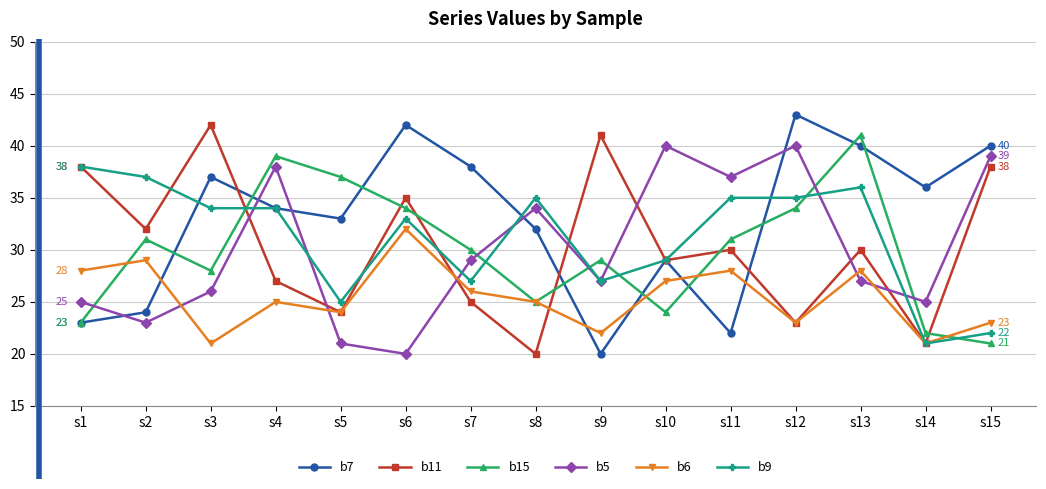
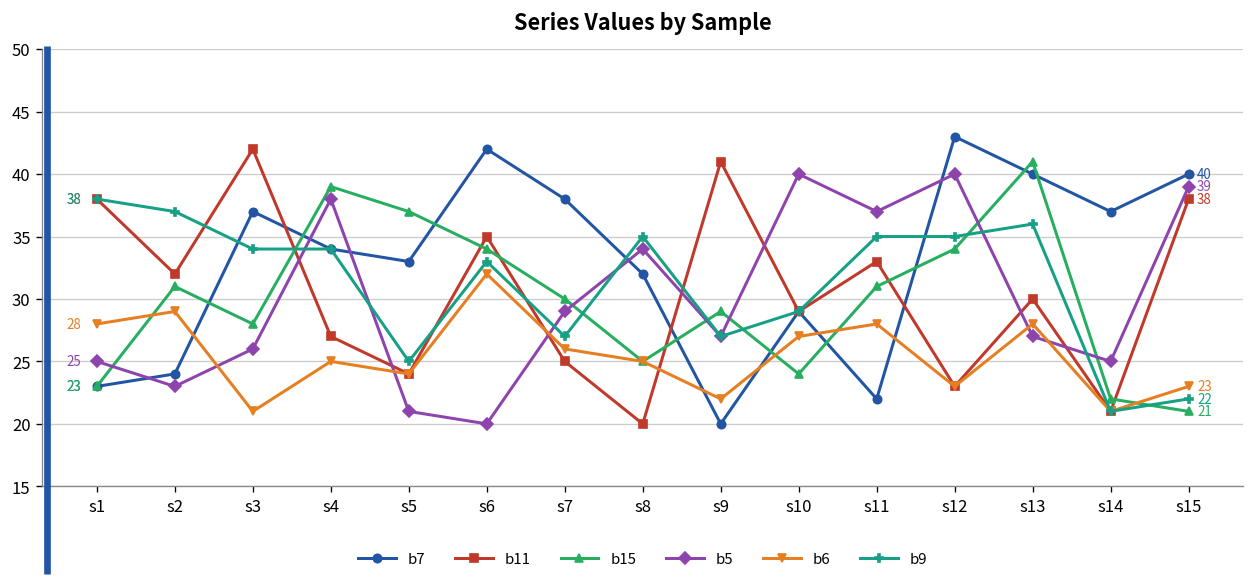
  {
    "b7": {
      "s2": 24,
      "s3": 37,
      "s5": 33,
      "s6": 42,
      "s7": 38,
      "s8": 32,
      "s9": 20,
      "s11": 22,
      "s12": 43,
      "s13": 40,
-     "s14": 36
+     "s14": 37
    },
    "b11": {
      "s2": 32,
      "s3": 42,
      "s4": 27,
      "s6": 35,
      "s7": 25,
      "s8": 20,
      "s9": 41,
-     "s11": 30,
+     "s11": 33,
      "s13": 30
    },
    "b5": {
      "s1": 25,
      "s15": 39
    },
    "b6": {
      "s1": 28,
      "s15": 23
    }
  }
